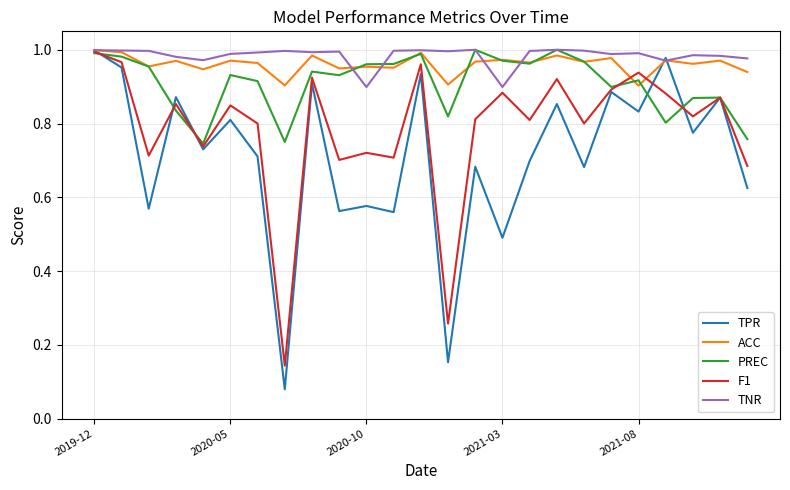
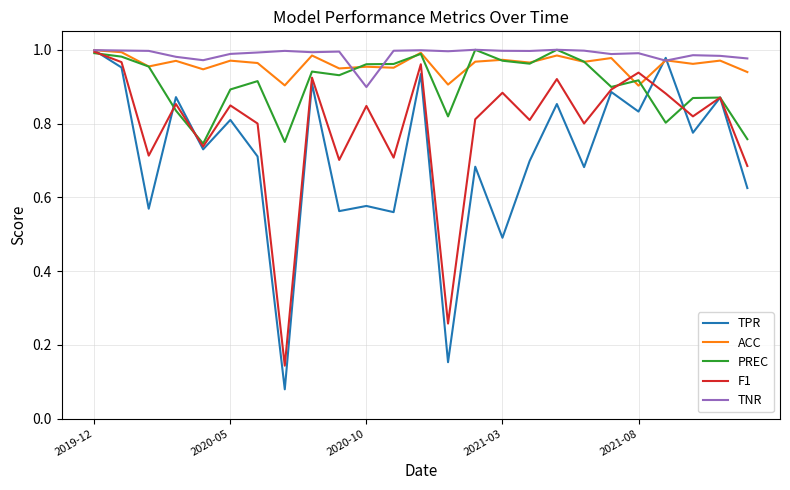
  {
    "TPR": {
      "2020-05": 0.81,
      "2020-10": 0.58,
      "2021-03": 0.49,
      "2021-08": 0.83
    },
    "ACC": {
      "2020-05": 0.97,
      "2021-08": 0.90
    },
    "PREC": {
-     "2020-05": 0.93,
+     "2020-05": 0.89,
      "2021-08": 0.92
    },
    "F1": {
      "2020-05": 0.85,
-     "2020-10": 0.72,
+     "2020-10": 0.85,
      "2021-03": 0.88,
      "2021-08": 0.94
    },
    "TNR": {
      "2020-05": 0.99,
      "2020-10": 0.90,
-     "2021-03": 0.90,
+     "2021-03": 1.00,
      "2021-08": 0.99
    }
  }
